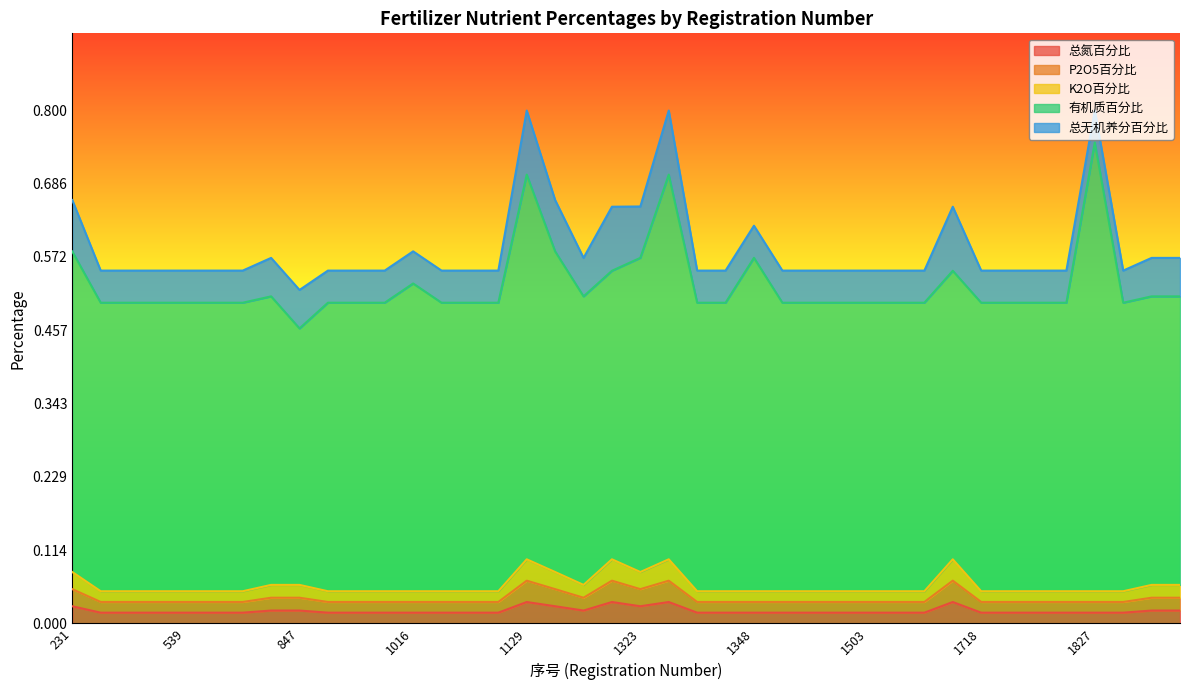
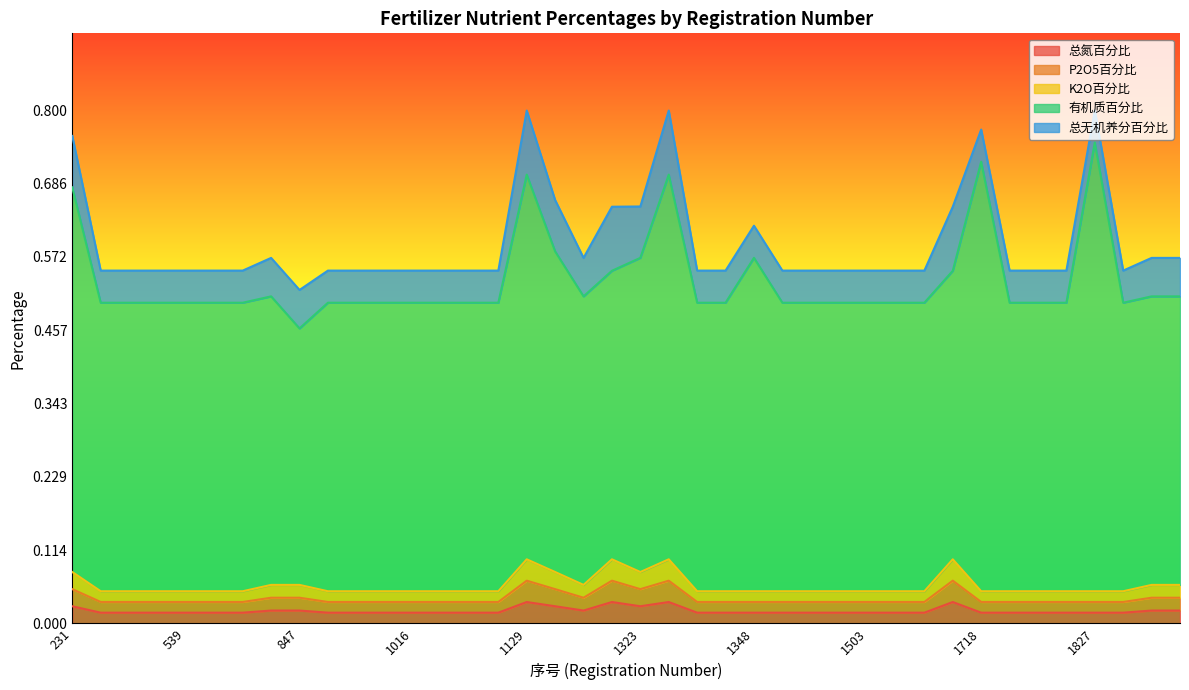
  {
    "K2O百分比": {
      "231": 0.08,
      "539": 0.05,
      "847": 0.06,
      "1016": 0.05,
      "1129": 0.10,
      "1323": 0.08,
      "1348": 0.05,
      "1503": 0.05,
      "1718": 0.05,
      "1827": 0.05
    },
    "有机质百分比": {
-     "231": 0.5,
+     "231": 0.6,
      "539": 0.45,
      "847": 0.40,
-     "1016": 0.48,
+     "1016": 0.45,
      "1129": 0.60,
      "1323": 0.49,
      "1348": 0.52,
      "1503": 0.45,
-     "1718": 0.45,
+     "1718": 0.67,
      "1827": 0.70
    },
    "总无机养分百分比": {
      "231": 0.08,
      "539": 0.05,
      "847": 0.06,
      "1016": 0.05,
      "1129": 0.10,
      "1323": 0.08,
      "1348": 0.05,
      "1503": 0.05,
      "1718": 0.05
    }
  }
